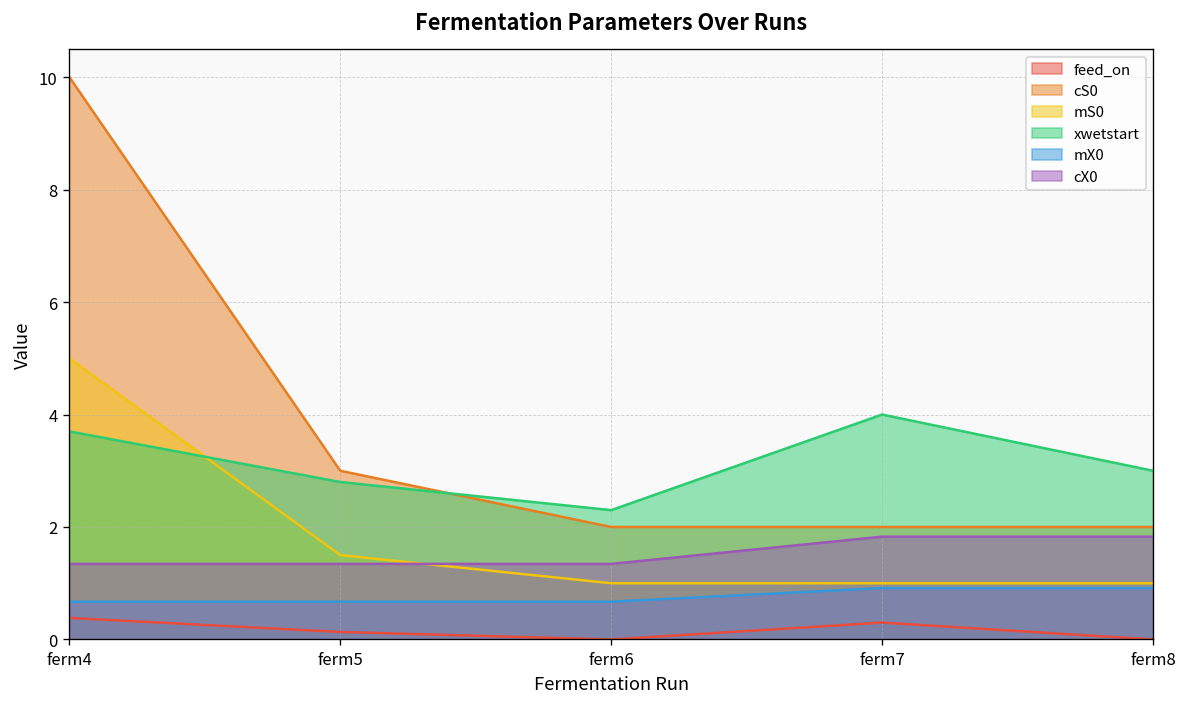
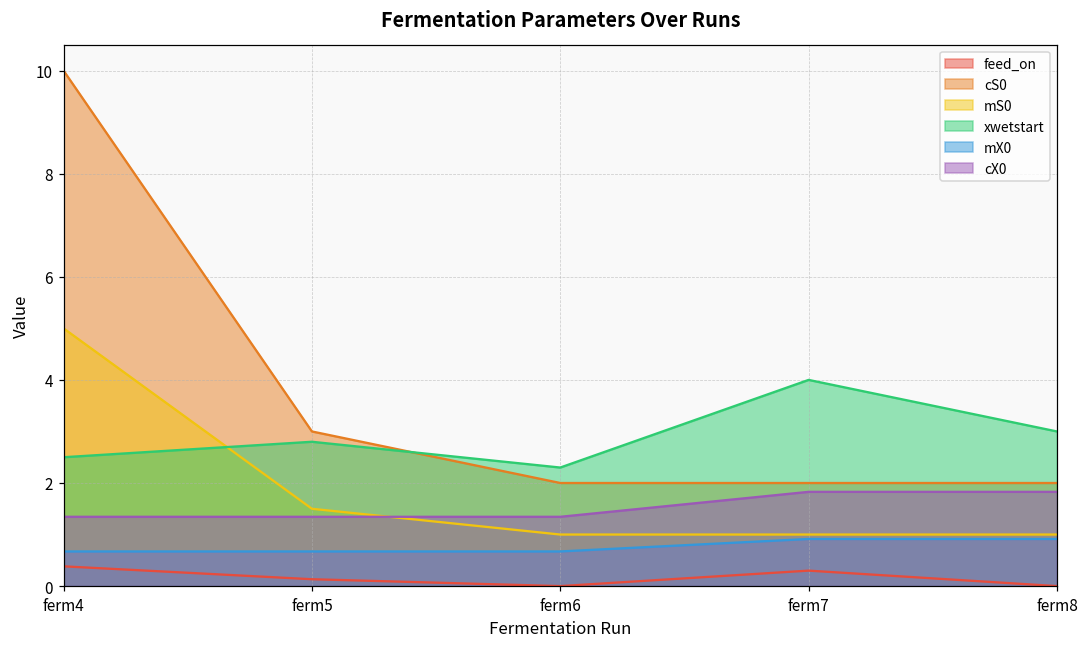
  {
    "xwetstart": {
-     "ferm4": 3.7,
+     "ferm4": 2.5,
      "ferm5": 2.8,
      "ferm6": 2.3,
      "ferm7": 4.0,
      "ferm8": 3.0
    },
    "mX0": {
      "ferm4": 0.7,
      "ferm5": 0.7,
      "ferm6": 0.7,
      "ferm7": 0.9,
      "ferm8": 0.9
    },
    "cX0": {
      "ferm4": 1.3,
      "ferm5": 1.3,
      "ferm6": 1.3,
      "ferm7": 1.8,
      "ferm8": 1.8
    }
  }
